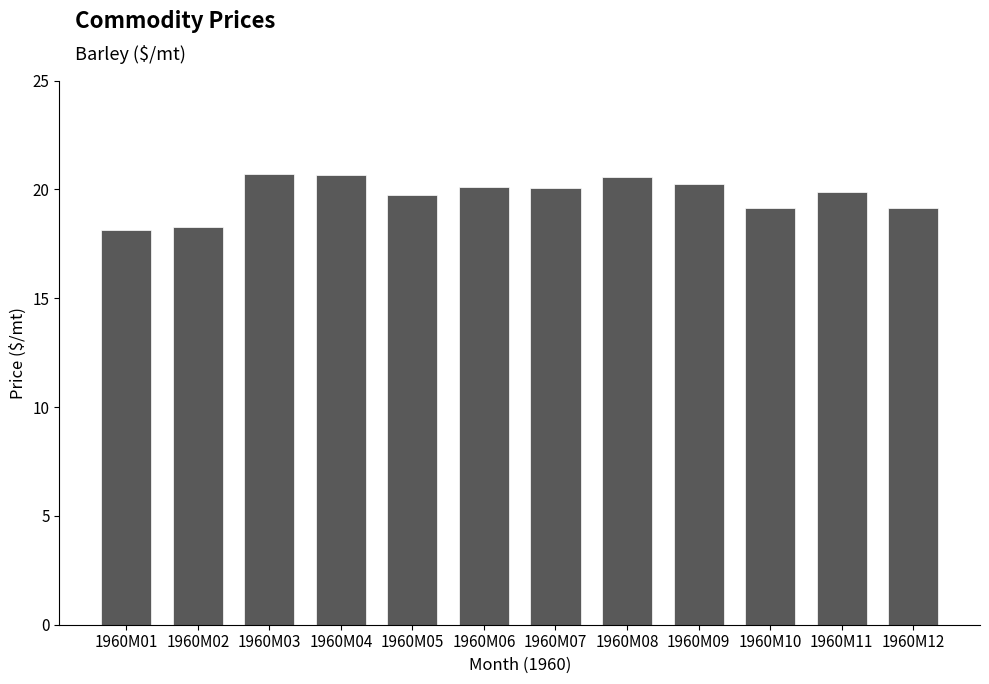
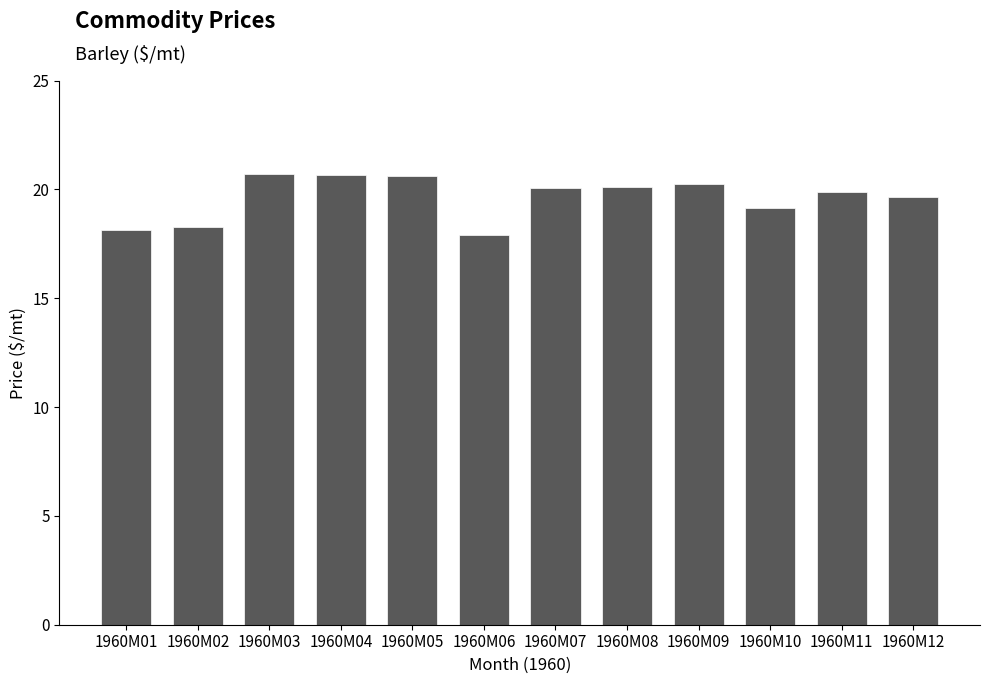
  {
    "1960M01": 18.1,
    "1960M02": 18.3,
    "1960M03": 20.7,
    "1960M04": 20.6,
-   "1960M05": 19.7,
-   "1960M06": 20.1,
+   "1960M05": 20.6,
+   "1960M06": 17.9,
    "1960M07": 20.0,
-   "1960M08": 20.6,
+   "1960M08": 20.1,
    "1960M09": 20.3,
    "1960M10": 19.2,
    "1960M11": 19.9,
-   "1960M12": 19.2
+   "1960M12": 19.6
  }
